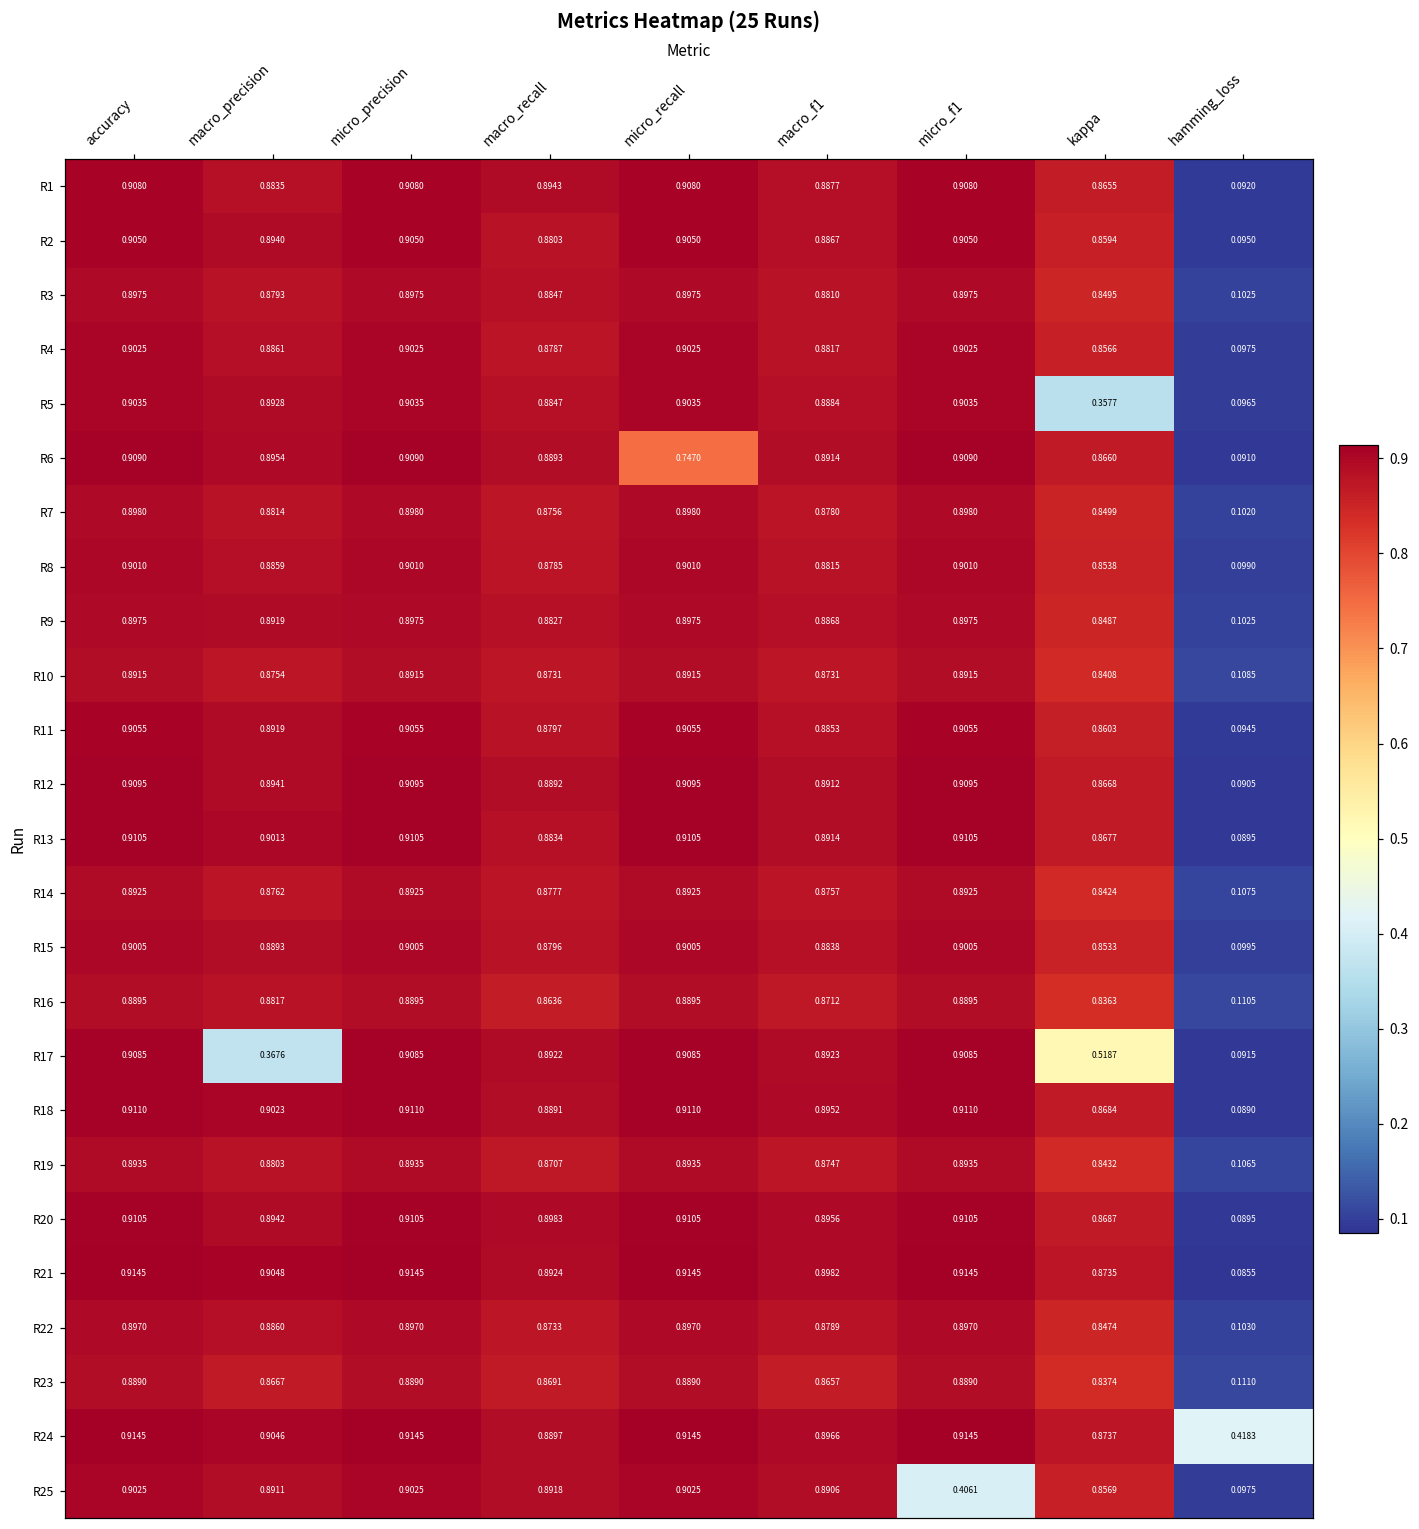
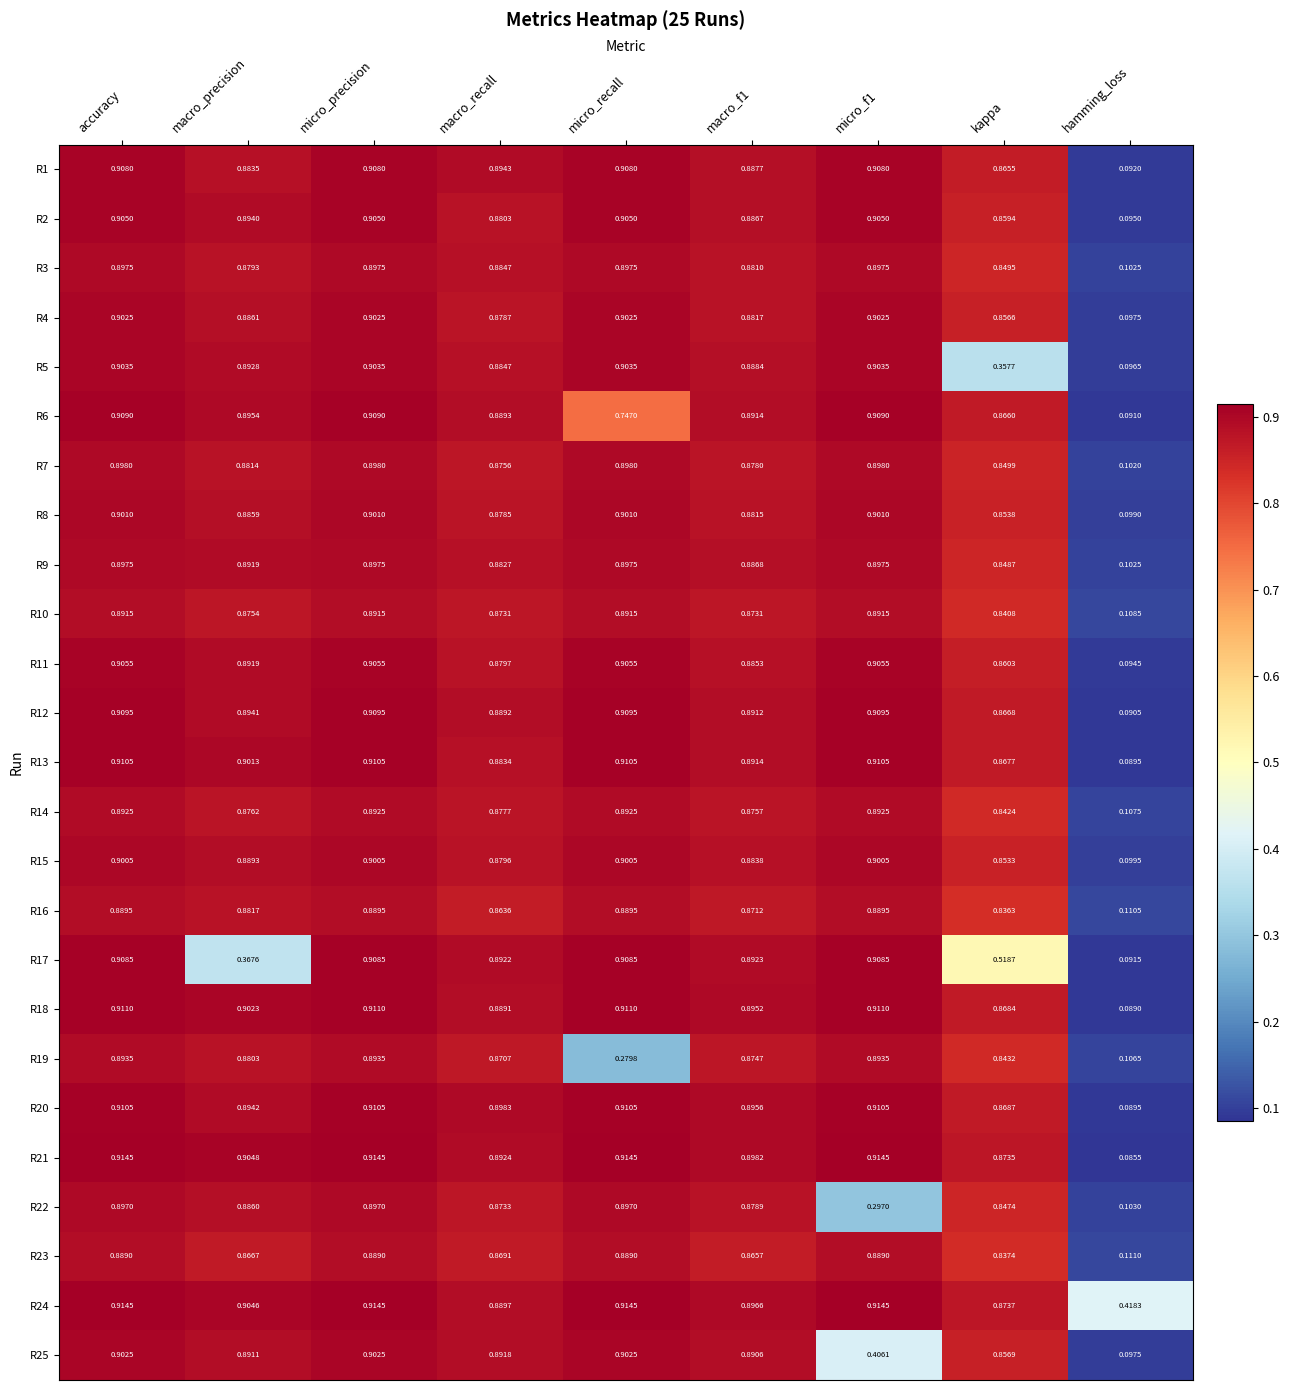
  {
    "R19": {
      "accuracy": 0.8935,
      "macro_precision": 0.8803,
      "micro_precision": 0.8935,
      "macro_recall": 0.8707,
-     "micro_recall": 0.8935,
+     "micro_recall": 0.2798,
      "macro_f1": 0.8747,
      "micro_f1": 0.8935,
      "kappa": 0.8432,
      "hamming_loss": 0.1065
    },
    "R22": {
      "accuracy": 0.8970,
      "macro_precision": 0.8860,
      "micro_precision": 0.8970,
      "macro_recall": 0.8733,
      "micro_recall": 0.8970,
      "macro_f1": 0.8789,
-     "micro_f1": 0.8970,
+     "micro_f1": 0.2970,
      "kappa": 0.8474,
      "hamming_loss": 0.1030
    }
  }
